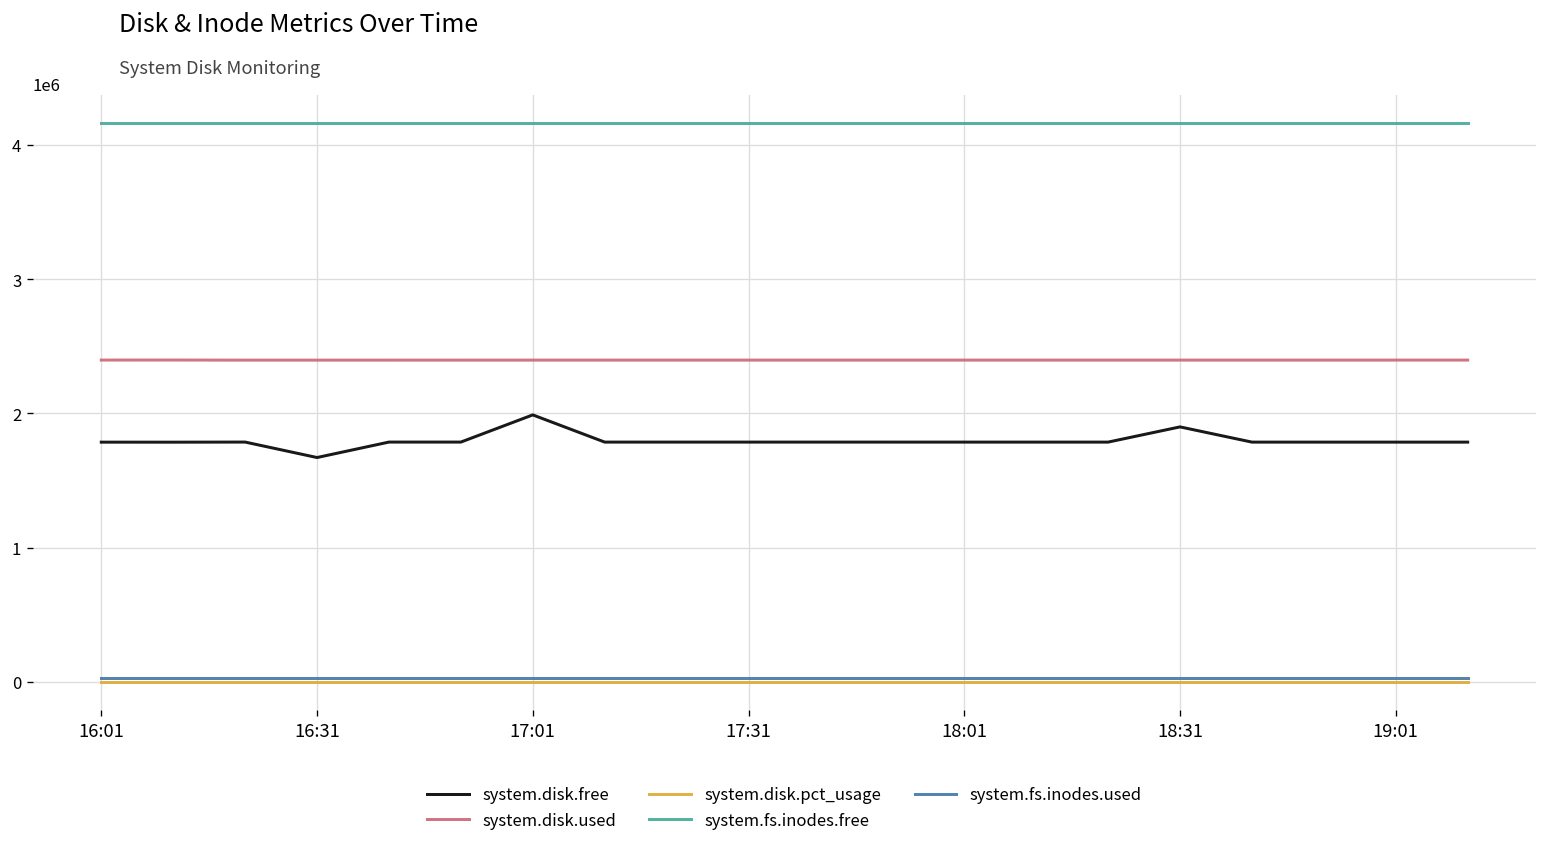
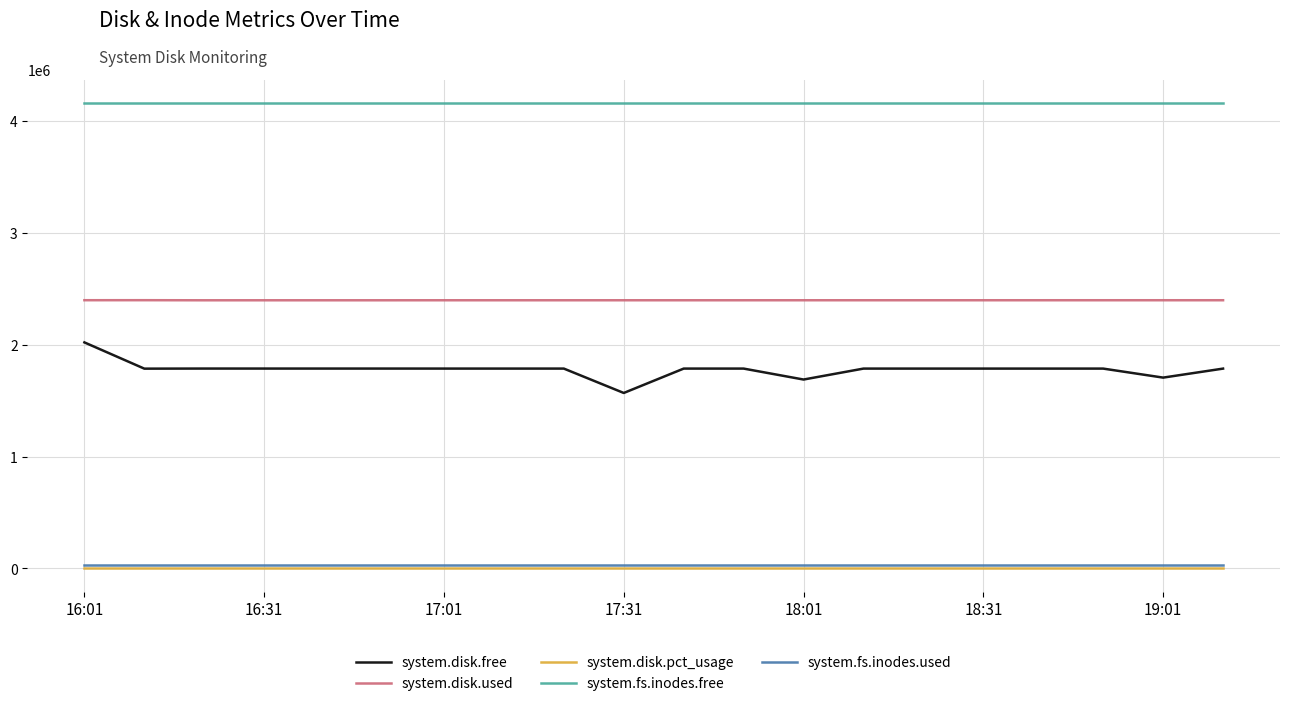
  {
    "system.disk.free": {
-     "16:01": 1790000,
-     "16:31": 1670000,
-     "17:01": 1990000,
-     "17:31": 1790000,
-     "18:01": 1790000,
-     "18:31": 1900000,
-     "19:01": 1790000
+     "16:01": 2020000,
+     "16:31": 1790000,
+     "17:01": 1790000,
+     "17:31": 1570000,
+     "18:01": 1690000,
+     "18:31": 1790000,
+     "19:01": 1710000
    },
    "system.disk.used": {
      "16:01": 2400000,
      "16:31": 2400000,
      "17:01": 2400000,
      "17:31": 2400000,
      "18:01": 2400000,
      "18:31": 2400000,
      "19:01": 2400000
    },
    "system.disk.pct_usage": {
      "16:01": 0,
      "16:31": 0,
      "17:01": 0,
      "17:31": 0,
      "18:01": 0,
      "18:31": 0,
      "19:01": 0
    }
  }
